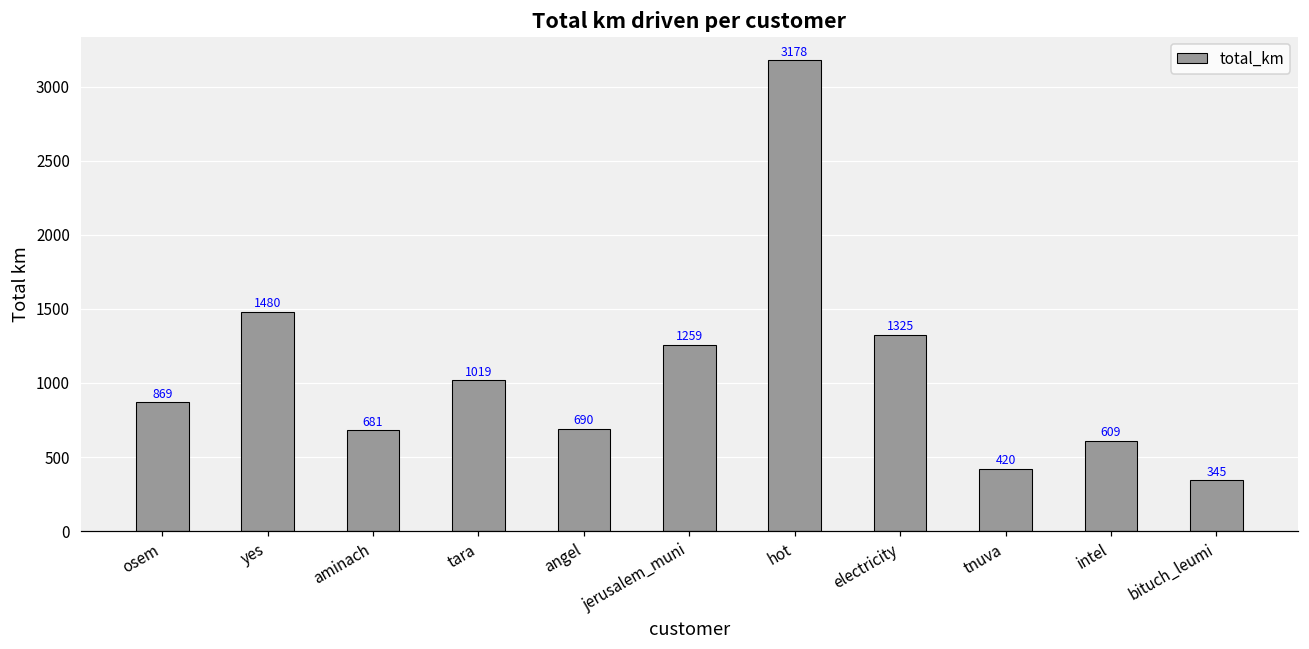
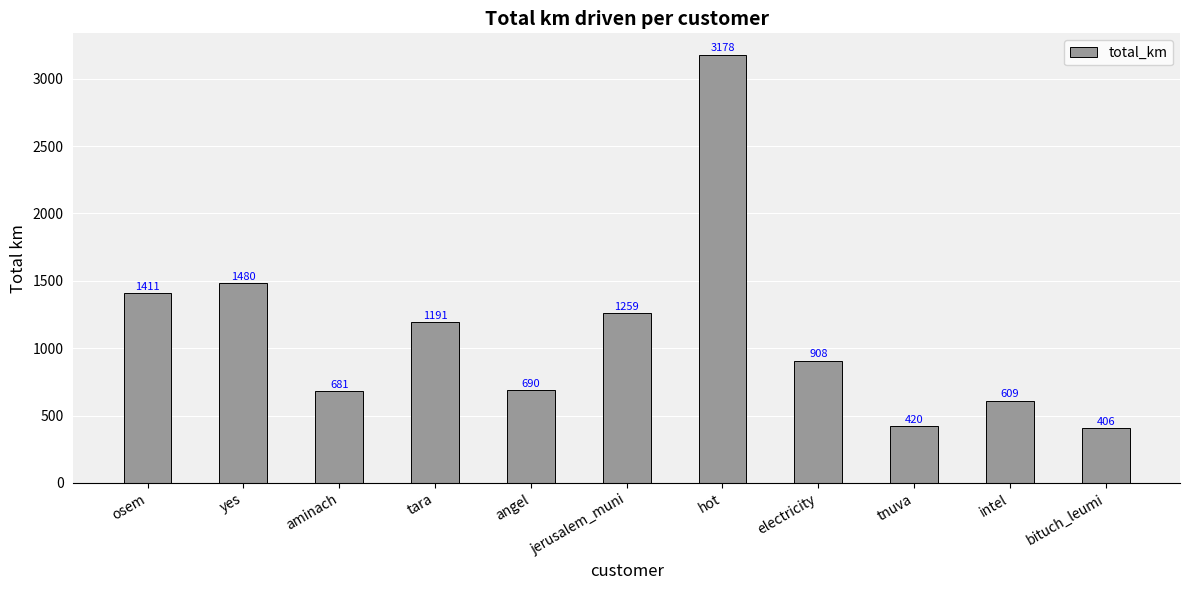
  {
-   "osem": 869,
+   "osem": 1411,
    "yes": 1480,
    "aminach": 681,
-   "tara": 1019,
+   "tara": 1191,
    "angel": 690,
    "jerusalem_muni": 1259,
    "hot": 3178,
-   "electricity": 1325,
+   "electricity": 908,
    "tnuva": 420,
    "intel": 609,
-   "bituch_leumi": 345
+   "bituch_leumi": 406
  }
